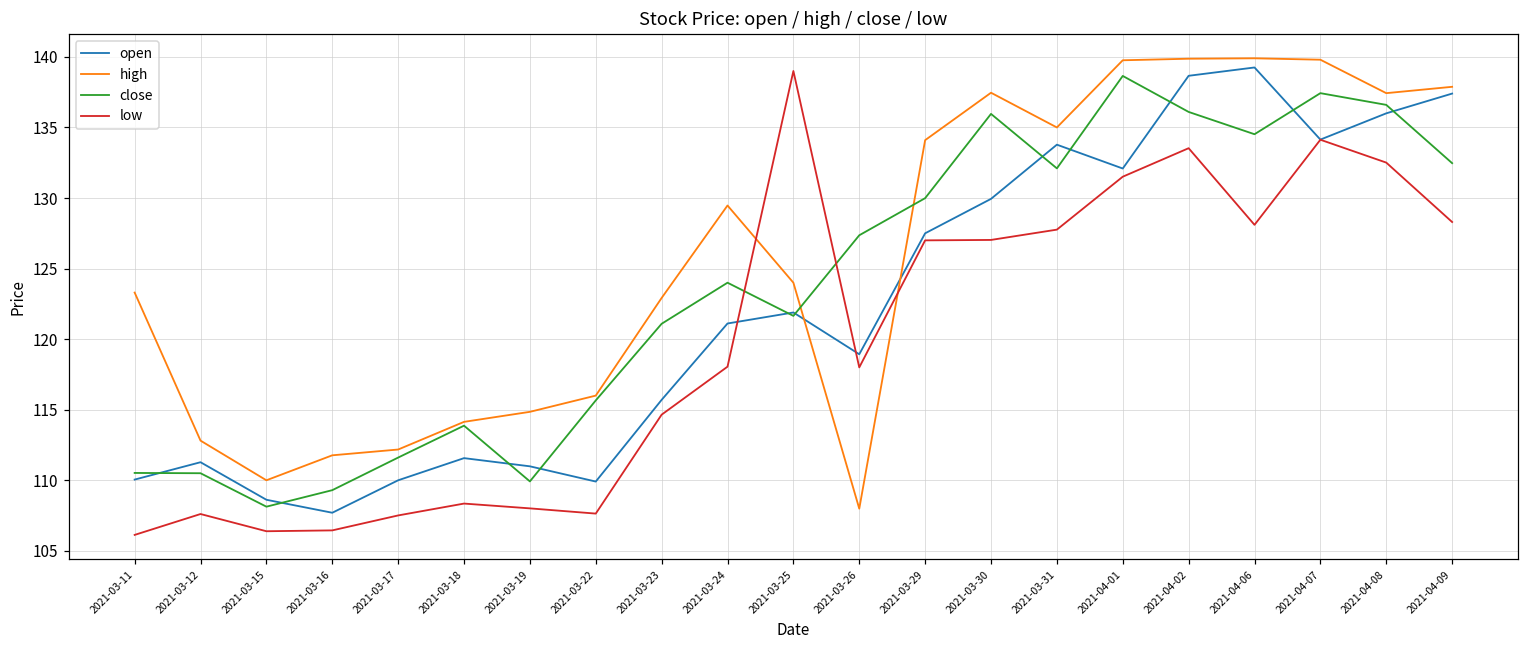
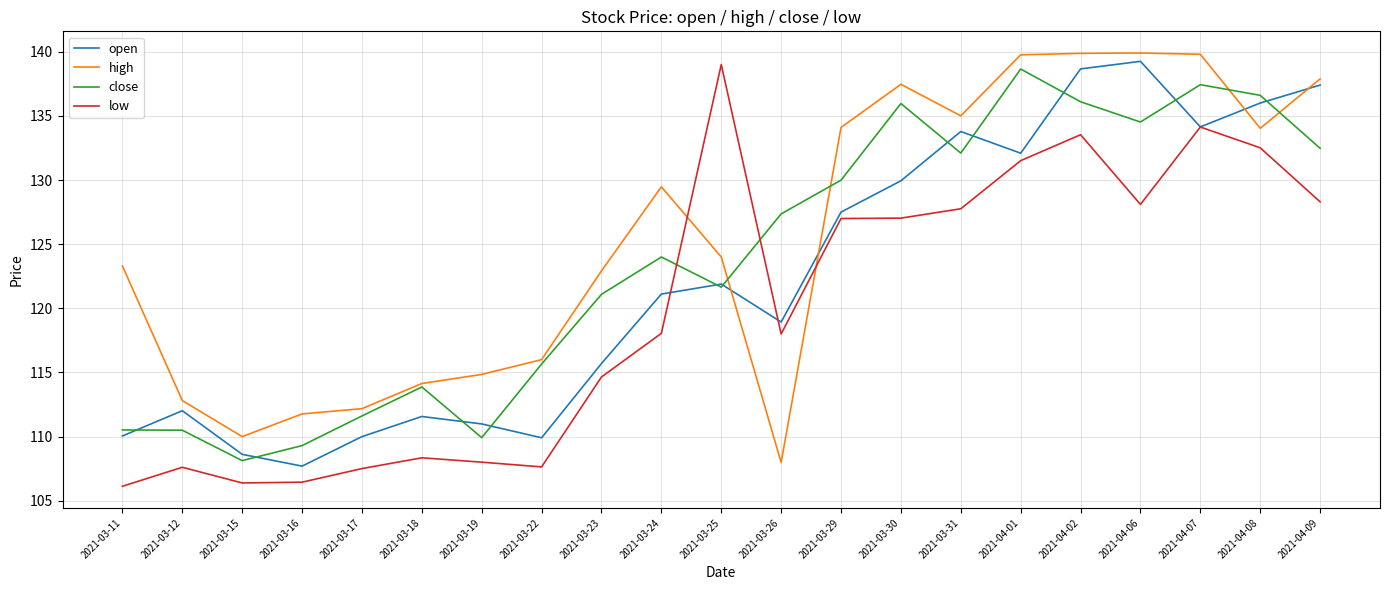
  {
    "open": {
      "2021-03-11": 110.1,
-     "2021-03-12": 111.3,
+     "2021-03-12": 112.0,
      "2021-03-15": 108.6,
      "2021-03-16": 107.7,
      "2021-03-17": 110.0,
      "2021-03-18": 111.6,
      "2021-03-19": 111.0,
      "2021-03-22": 109.9,
      "2021-03-23": 115.7,
      "2021-03-24": 121.1,
      "2021-03-25": 121.9,
      "2021-03-26": 118.9,
      "2021-03-29": 127.5,
      "2021-03-30": 129.9,
      "2021-03-31": 133.8,
      "2021-04-01": 132.1,
      "2021-04-02": 138.7,
      "2021-04-06": 139.3,
      "2021-04-08": 136.0,
      "2021-04-09": 137.4
    },
    "high": {
      "2021-03-11": 123.3,
      "2021-03-12": 112.8,
      "2021-03-15": 110.0,
      "2021-03-16": 111.8,
      "2021-03-17": 112.2,
      "2021-03-18": 114.1,
      "2021-03-19": 114.9,
      "2021-03-22": 116.0,
      "2021-03-23": 122.9,
      "2021-03-24": 129.5,
      "2021-03-25": 124.0,
      "2021-03-26": 108.0,
      "2021-03-29": 134.1,
      "2021-03-30": 137.5,
      "2021-03-31": 135.0,
      "2021-04-01": 139.8,
      "2021-04-02": 139.9,
      "2021-04-06": 139.9,
      "2021-04-07": 139.8,
-     "2021-04-08": 137.4,
+     "2021-04-08": 134.0,
      "2021-04-09": 137.9
    },
    "close": {
      "2021-03-11": 110.5,
      "2021-03-12": 110.5,
      "2021-03-15": 108.1,
      "2021-03-16": 109.3,
      "2021-03-17": 111.6,
      "2021-03-18": 113.9,
      "2021-03-19": 109.9,
      "2021-03-22": 115.7,
      "2021-03-23": 121.1,
      "2021-03-24": 124.0,
      "2021-03-25": 121.7,
      "2021-03-26": 127.4,
      "2021-03-29": 130.0,
      "2021-03-30": 136.0,
      "2021-03-31": 132.1,
      "2021-04-01": 138.7,
      "2021-04-02": 136.1,
      "2021-04-06": 134.5,
      "2021-04-07": 137.4,
      "2021-04-08": 136.6,
      "2021-04-09": 132.5
    },
    "low": {
      "2021-03-11": 106.1,
      "2021-03-12": 107.6,
      "2021-03-15": 106.4,
      "2021-03-16": 106.5,
      "2021-03-17": 107.5,
      "2021-03-18": 108.4,
      "2021-03-19": 108.0,
      "2021-03-22": 107.6,
      "2021-03-23": 114.7,
      "2021-03-24": 118.1,
      "2021-03-25": 139.0,
      "2021-03-26": 118.0,
      "2021-03-29": 127.0,
      "2021-03-30": 127.0,
      "2021-03-31": 127.8,
      "2021-04-01": 131.5,
      "2021-04-02": 133.5,
      "2021-04-06": 128.1,
      "2021-04-08": 132.5,
      "2021-04-09": 128.3
    }
  }
